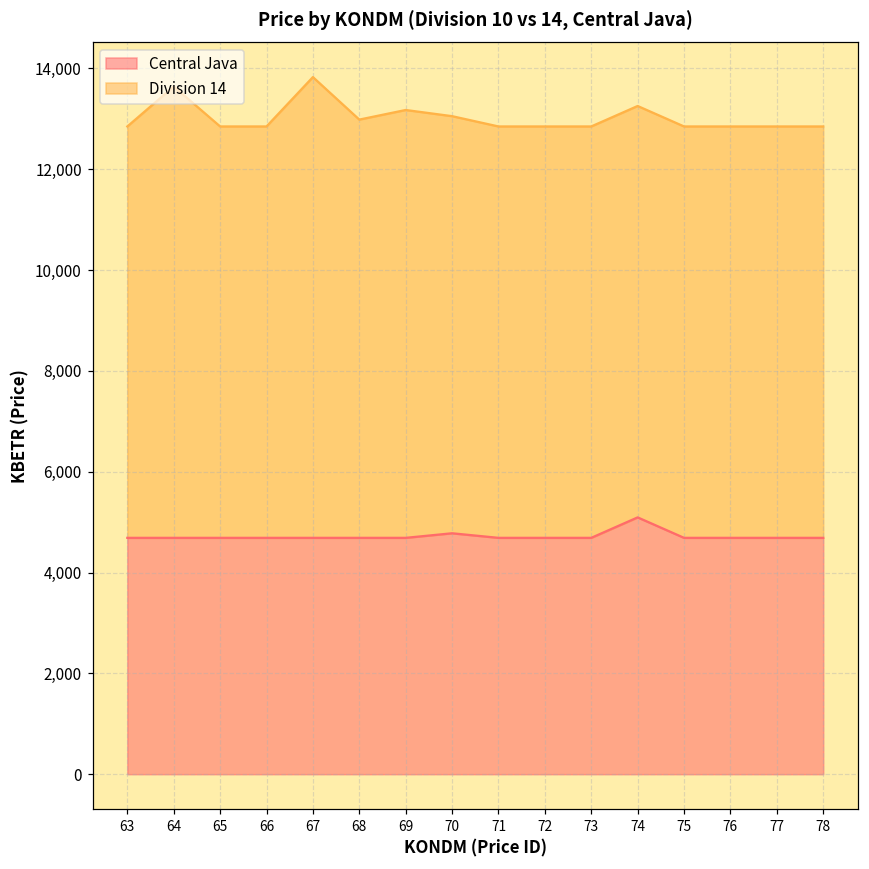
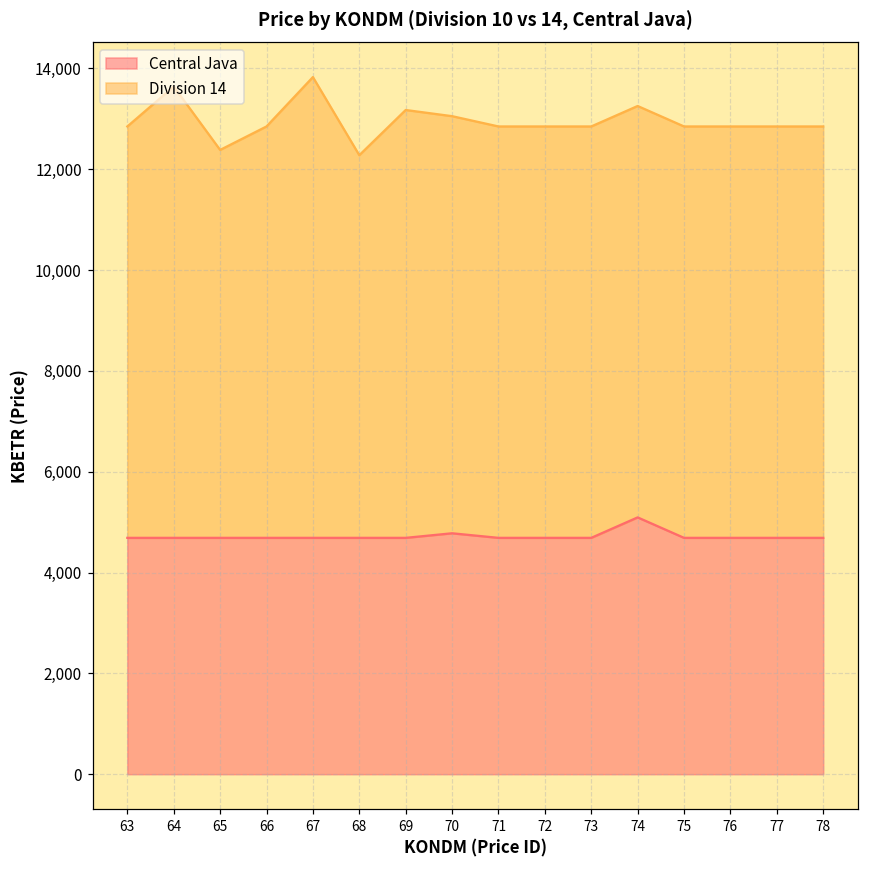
  {
    "Central Java": {
      "63": "4,700",
      "64": "4,700",
      "65": "4,700",
      "66": "4,700",
      "67": "4,700",
      "68": "4,700",
      "69": "4,700",
      "70": "4,800",
      "71": "4,700",
      "72": "4,700",
      "73": "4,700",
      "74": "5,100",
      "75": "4,700",
      "76": "4,700",
      "77": "4,700",
      "78": "4,700"
    },
    "Division 14": {
      "63": "8,200",
-     "65": "8,200",
+     "65": "7,700",
      "66": "8,200",
      "67": "9,100",
-     "68": "8,300",
+     "68": "7,600",
      "69": "8,500",
      "70": "8,300",
      "71": "8,200",
      "72": "8,200",
      "73": "8,200",
      "74": "8,200",
      "75": "8,200",
      "76": "8,200",
      "77": "8,200",
      "78": "8,200"
    }
  }
